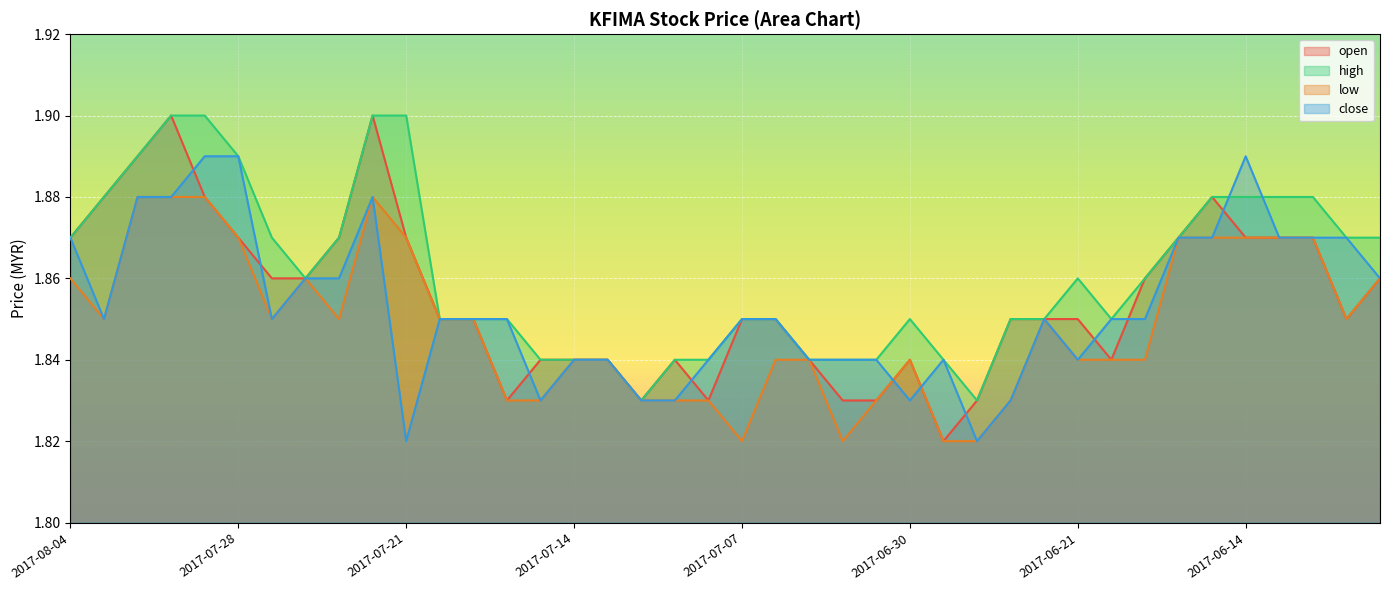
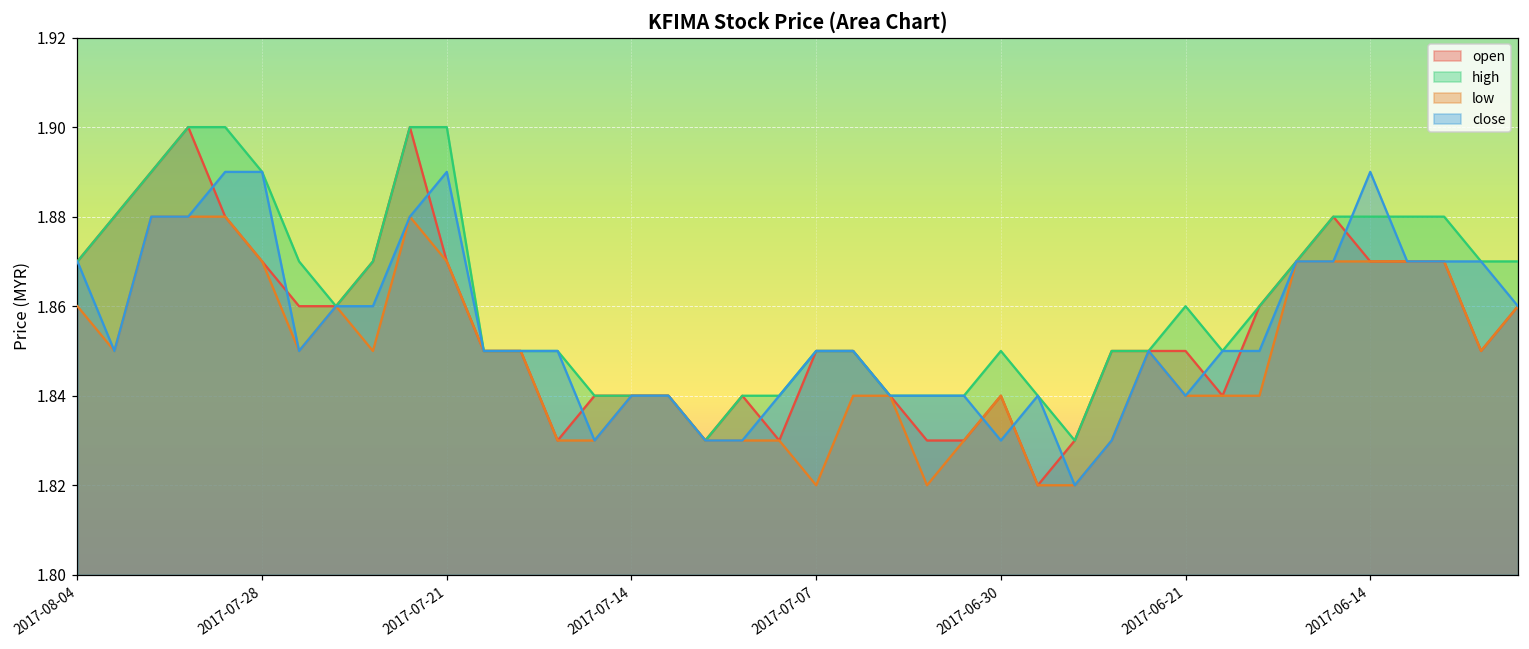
  {
    "high": {
      "2017-07-21": 1.90,
      "2017-06-30": 1.85,
      "2017-06-21": 1.86,
      "2017-06-14": 1.88
    },
    "close": {
-     "2017-07-21": 1.82,
+     "2017-07-21": 1.89,
      "2017-06-30": 1.83,
      "2017-06-14": 1.89
    }
  }
